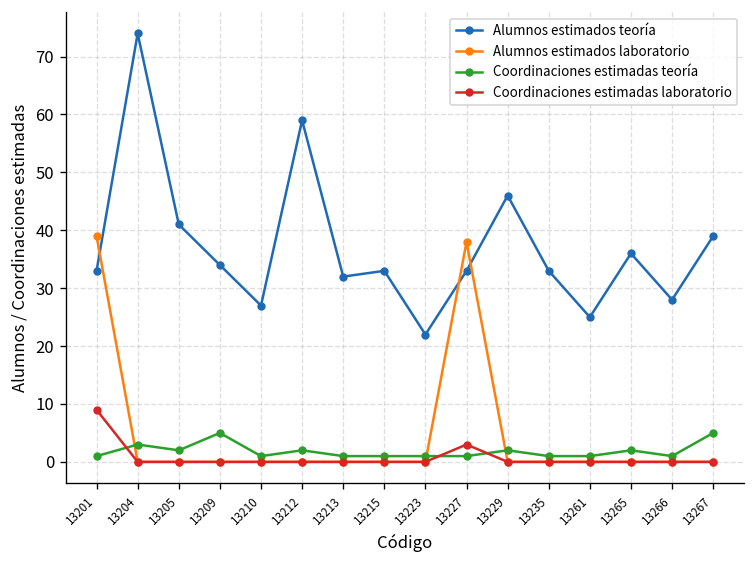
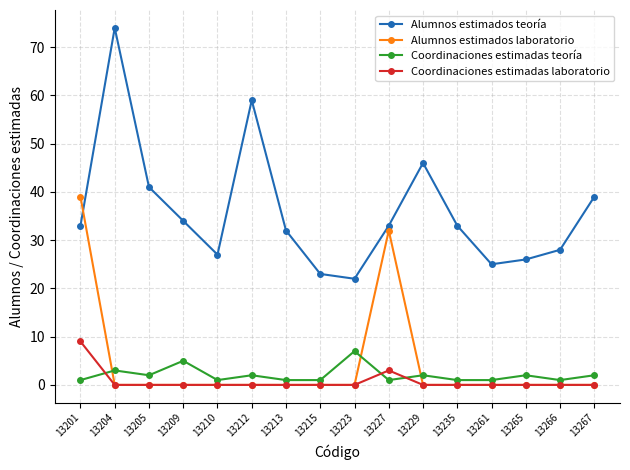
  {
    "Alumnos estimados teoría": {
      "13201": 33,
      "13204": 74,
      "13205": 41,
      "13209": 34,
      "13210": 27,
      "13212": 59,
      "13213": 32,
-     "13215": 33,
+     "13215": 23,
      "13223": 22,
      "13227": 33,
      "13229": 46,
      "13235": 33,
      "13261": 25,
-     "13265": 36,
+     "13265": 26,
      "13266": 28,
      "13267": 39
    },
    "Alumnos estimados laboratorio": {
      "13201": 39,
-     "13227": 38
+     "13227": 32
    },
    "Coordinaciones estimadas teoría": {
      "13201": 1,
      "13204": 3,
      "13205": 2,
      "13209": 5,
      "13210": 1,
      "13212": 2,
      "13213": 1,
      "13215": 1,
-     "13223": 1,
+     "13223": 7,
      "13227": 1,
      "13229": 2,
      "13235": 1,
      "13261": 1,
      "13265": 2,
      "13266": 1,
-     "13267": 5
+     "13267": 2
    },
    "Coordinaciones estimadas laboratorio": {
      "13201": 9,
      "13227": 3
    }
  }
